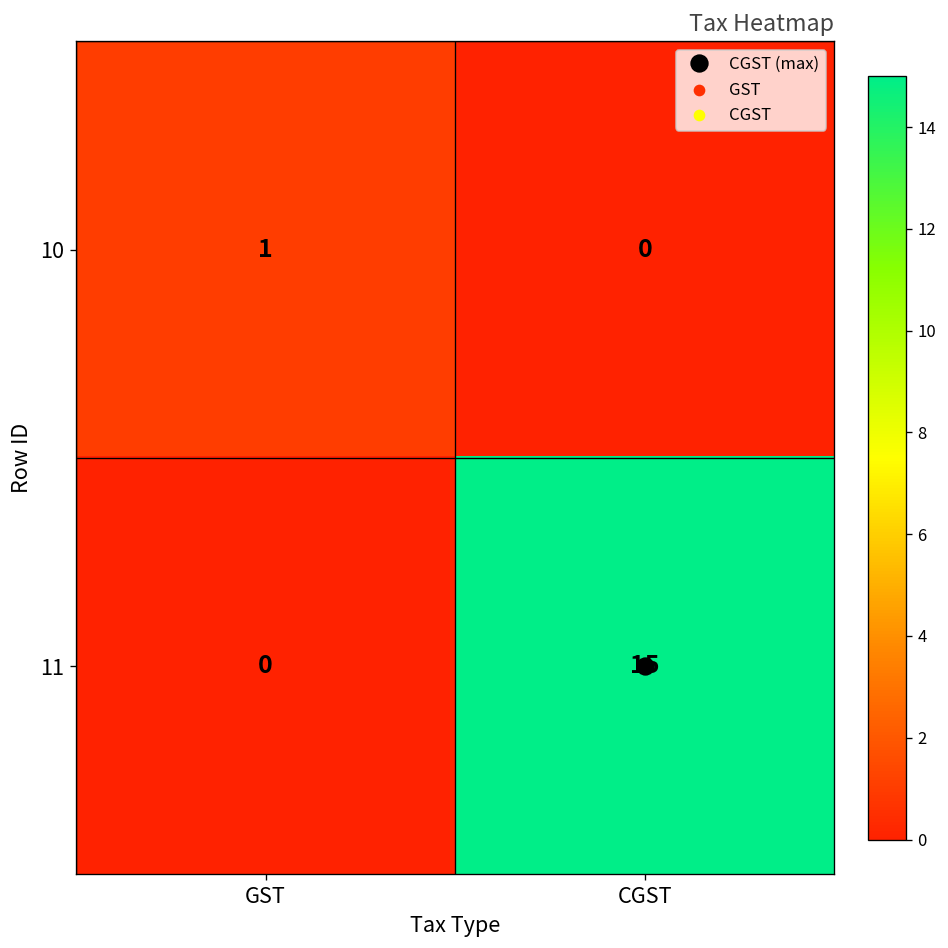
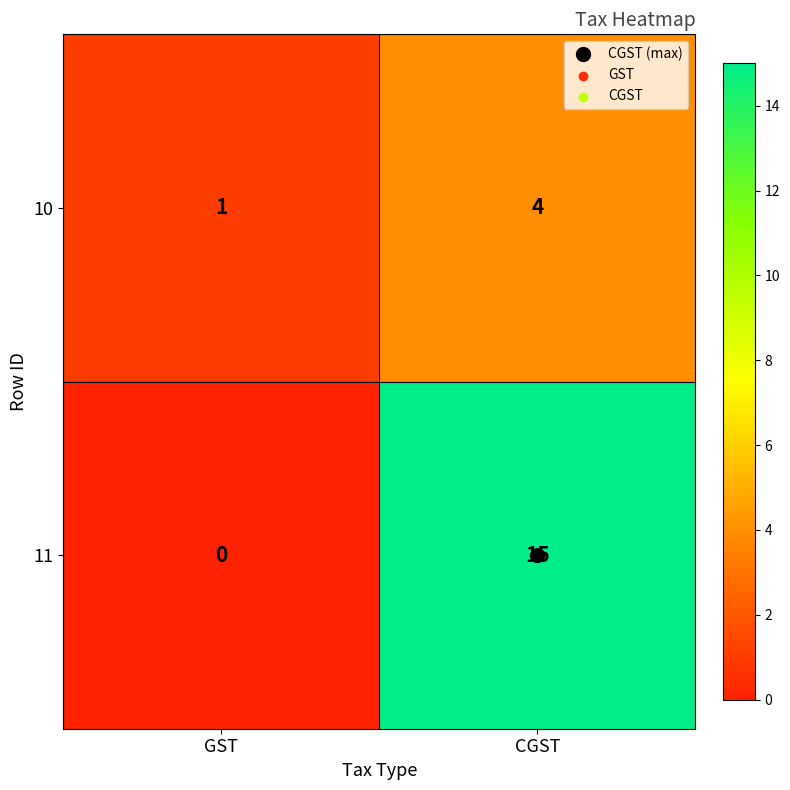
  {
    "10": {
      "GST": 1,
-     "CGST": 0
+     "CGST": 4
    },
    "11": {
      "GST": 0
    }
  }
